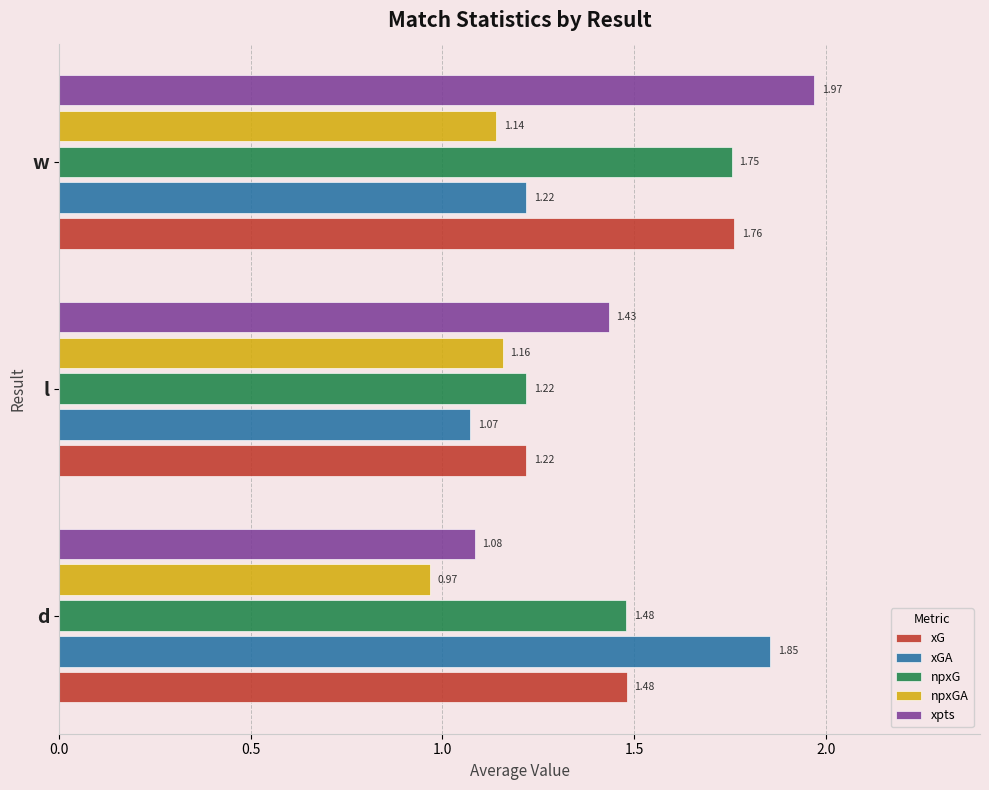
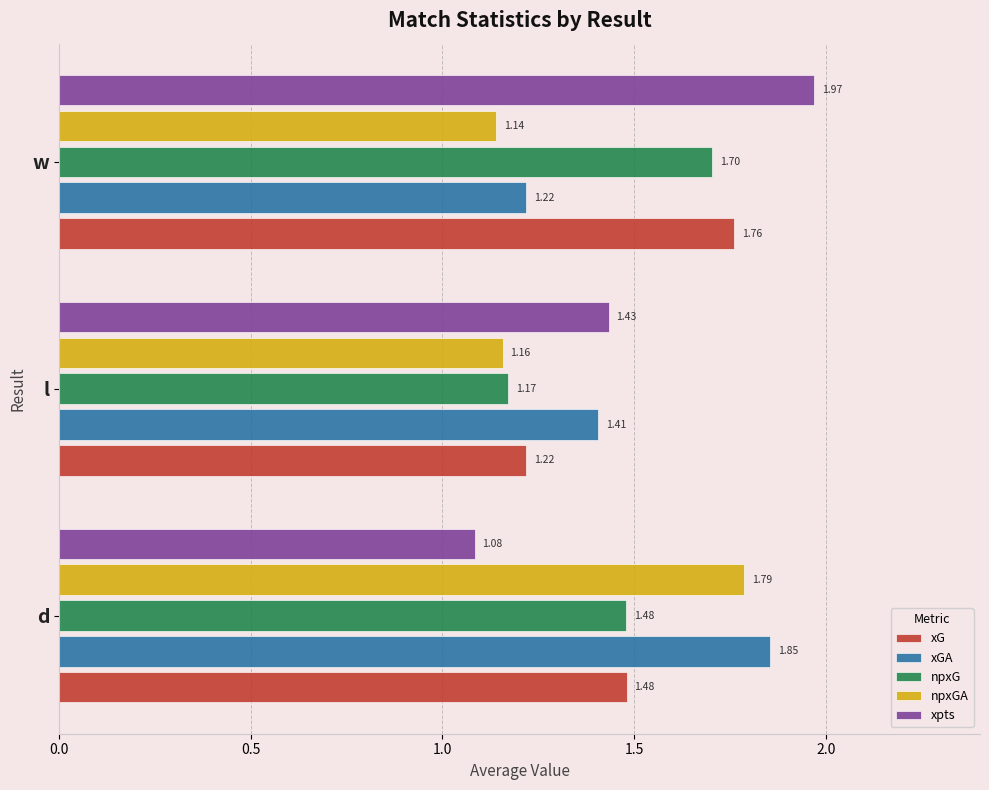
  {
    "xG": {
      "w": 1.76,
      "l": 1.22,
      "d": 1.48
    },
    "xGA": {
      "w": 1.22,
-     "l": 1.07,
+     "l": 1.41,
      "d": 1.85
    },
    "npxG": {
-     "w": 1.75,
-     "l": 1.22,
+     "w": 1.70,
+     "l": 1.17,
      "d": 1.48
    },
    "npxGA": {
      "w": 1.14,
      "l": 1.16,
-     "d": 0.97
+     "d": 1.79
    },
    "xpts": {
      "w": 1.97,
      "l": 1.43,
      "d": 1.08
    }
  }
